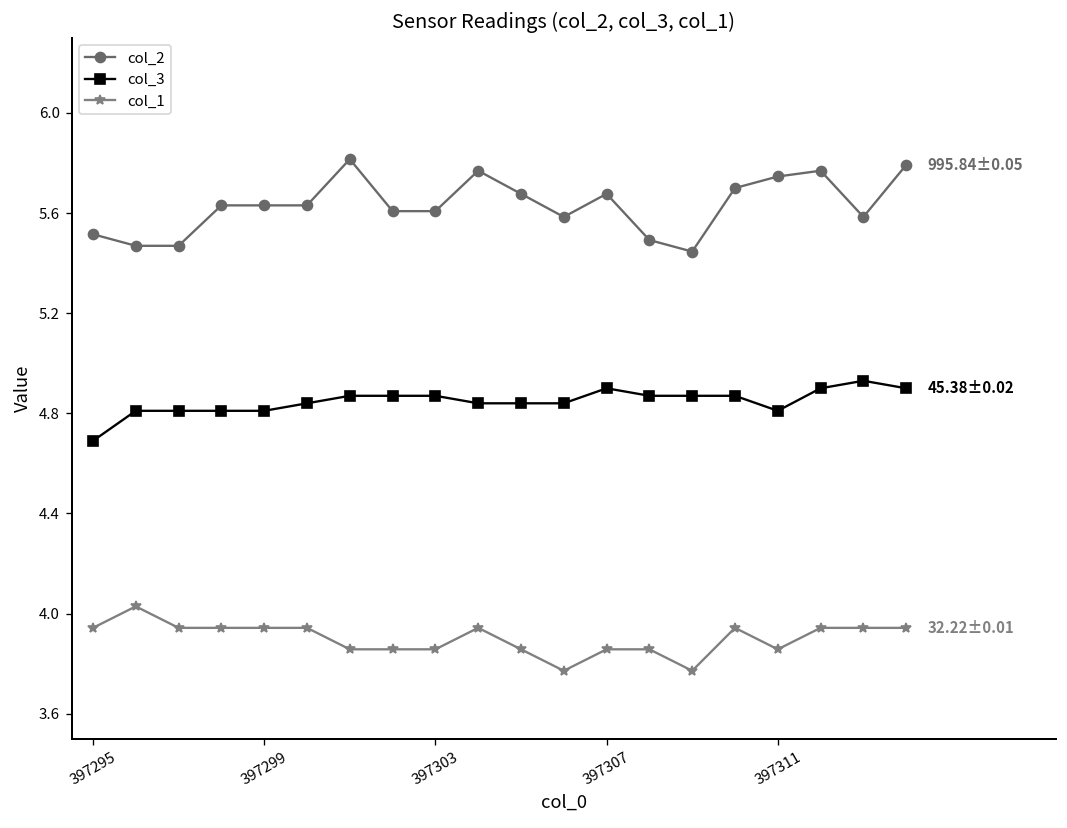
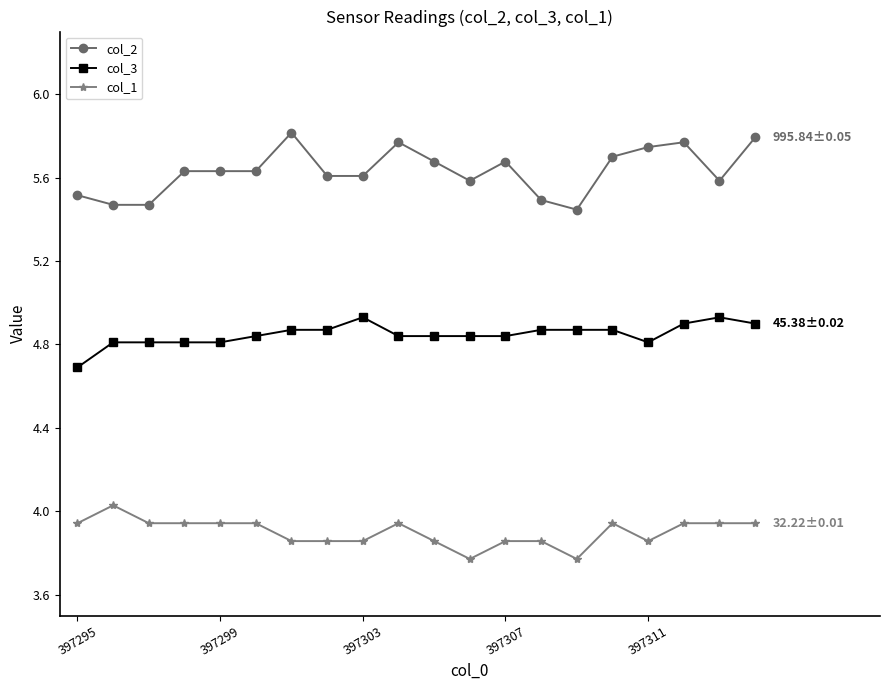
  {
    "col_3": {
      "397295": 4.69,
      "397299": 4.81,
-     "397303": 4.87,
-     "397307": 4.90,
+     "397303": 4.93,
+     "397307": 4.84,
      "397311": 4.81
    }
  }
